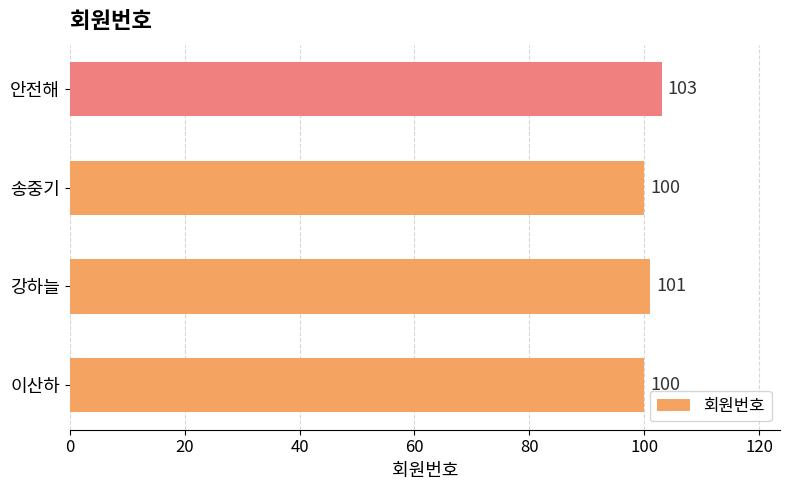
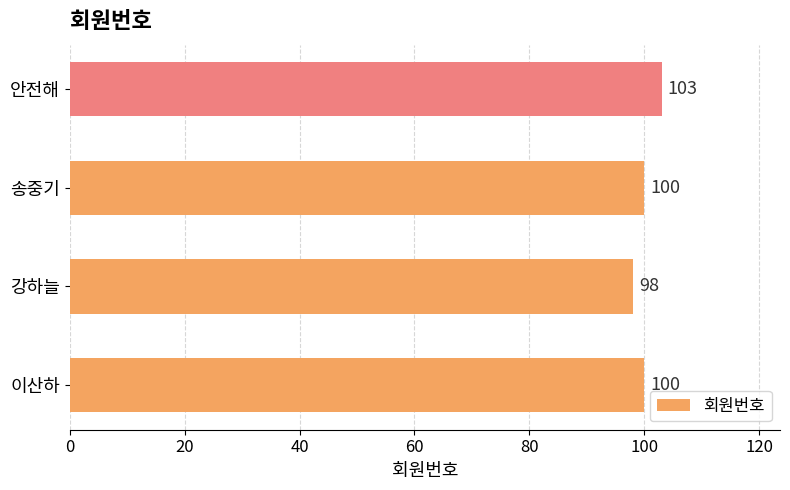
  {
    "안전해": 103,
    "송중기": 100,
-   "강하늘": 101
+   "강하늘": 98
  }
